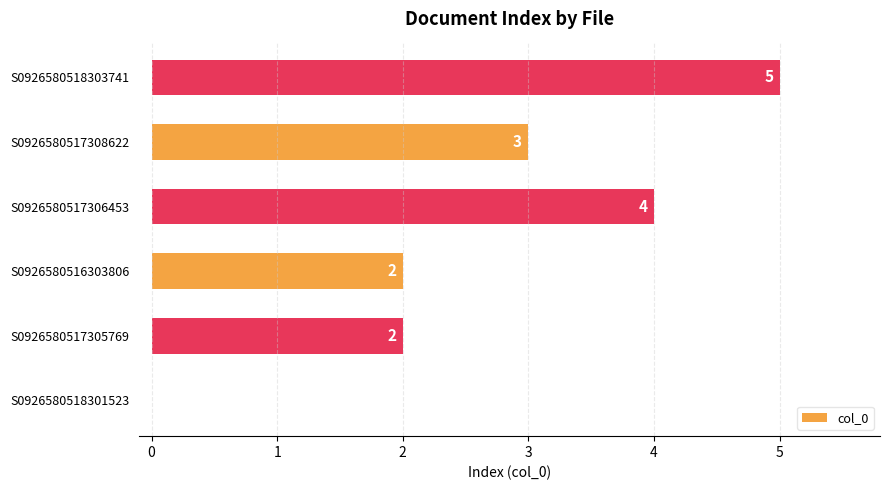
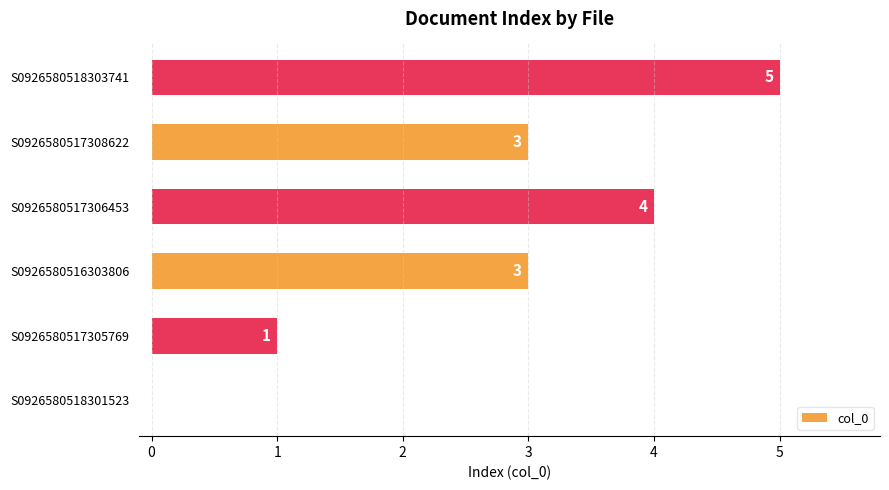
  {
    "S0926580518303741": 5,
    "S0926580517308622": 3,
    "S0926580517306453": 4,
-   "S0926580516303806": 2,
-   "S0926580517305769": 2
+   "S0926580516303806": 3,
+   "S0926580517305769": 1
  }
